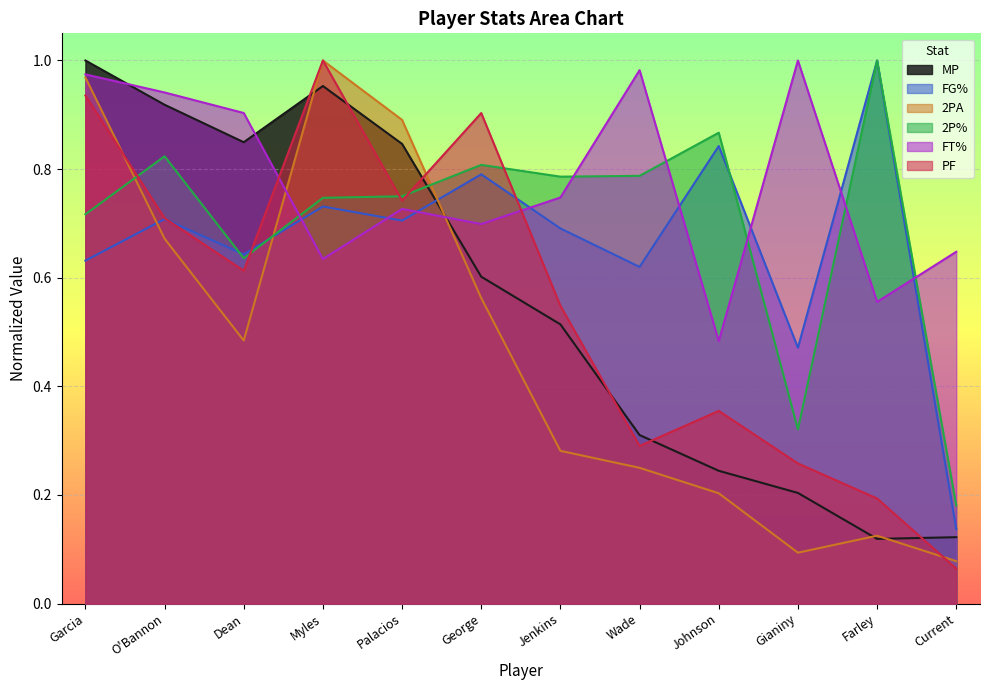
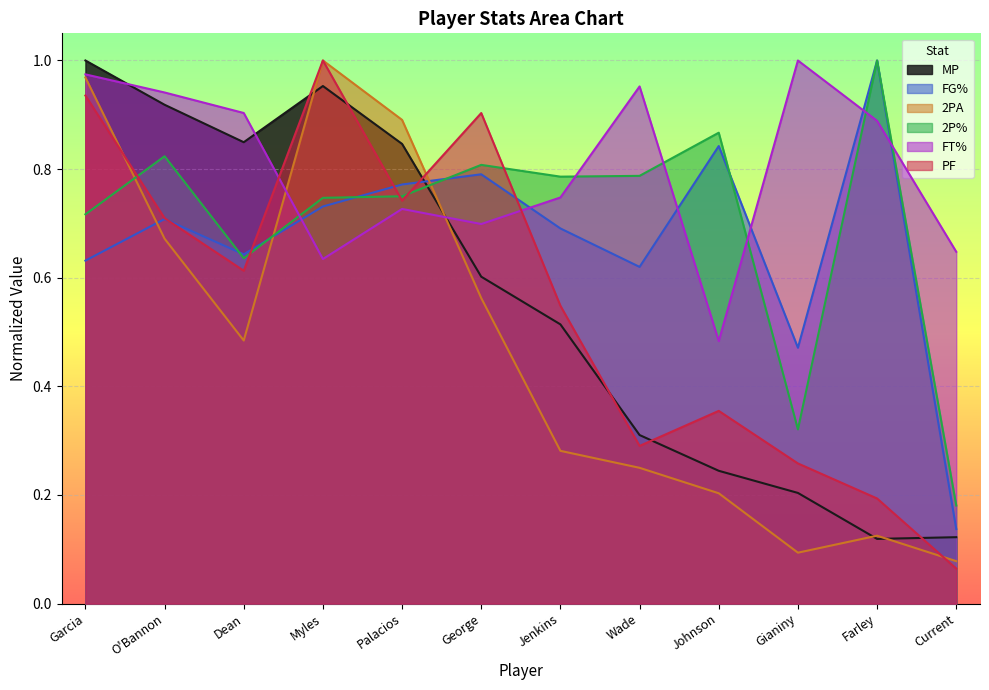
  {
    "MP": {
      "Garcia": 1.00,
      "O'Bannon": 0.92,
      "Dean": 0.85,
      "Myles": 0.95,
      "Palacios": 0.85,
      "George": 0.60,
      "Jenkins": 0.51,
      "Wade": 0.31,
      "Johnson": 0.24,
      "Gianiny": 0.20,
      "Farley": 0.12,
      "Current": 0.12
    },
    "FG%": {
      "Garcia": 0.63,
      "Dean": 0.64,
      "Myles": 0.73,
-     "Palacios": 0.71,
+     "Palacios": 0.77,
      "George": 0.79,
      "Jenkins": 0.69,
      "Wade": 0.62,
      "Johnson": 0.84,
      "Gianiny": 0.47,
      "Current": 0.14
    },
    "2PA": {
      "Garcia": 0.97,
      "O'Bannon": 0.67,
      "Dean": 0.48,
      "Palacios": 0.89,
      "George": 0.56,
      "Jenkins": 0.28,
      "Wade": 0.25,
      "Johnson": 0.20,
      "Gianiny": 0.09,
      "Farley": 0.13,
      "Current": 0.08
    },
    "2P%": {
      "Garcia": 0.72,
      "O'Bannon": 0.82,
      "Dean": 0.64,
      "Myles": 0.75,
      "Palacios": 0.75,
      "George": 0.81,
      "Jenkins": 0.79,
      "Wade": 0.79,
      "Johnson": 0.87,
      "Gianiny": 0.32,
      "Current": 0.18
    },
    "FT%": {
      "Garcia": 0.97,
      "O'Bannon": 0.94,
      "Dean": 0.90,
      "Myles": 0.63,
      "Palacios": 0.73,
      "George": 0.70,
      "Jenkins": 0.75,
-     "Wade": 0.98,
+     "Wade": 0.95,
      "Johnson": 0.48,
      "Gianiny": 1.00,
-     "Farley": 0.56,
+     "Farley": 0.89,
      "Current": 0.65
    },
    "PF": {
      "Garcia": 0.94,
      "Dean": 0.61,
      "Palacios": 0.74,
      "George": 0.90,
      "Jenkins": 0.55,
      "Wade": 0.29,
      "Johnson": 0.35,
      "Gianiny": 0.26,
      "Farley": 0.19,
      "Current": 0.06
    }
  }
